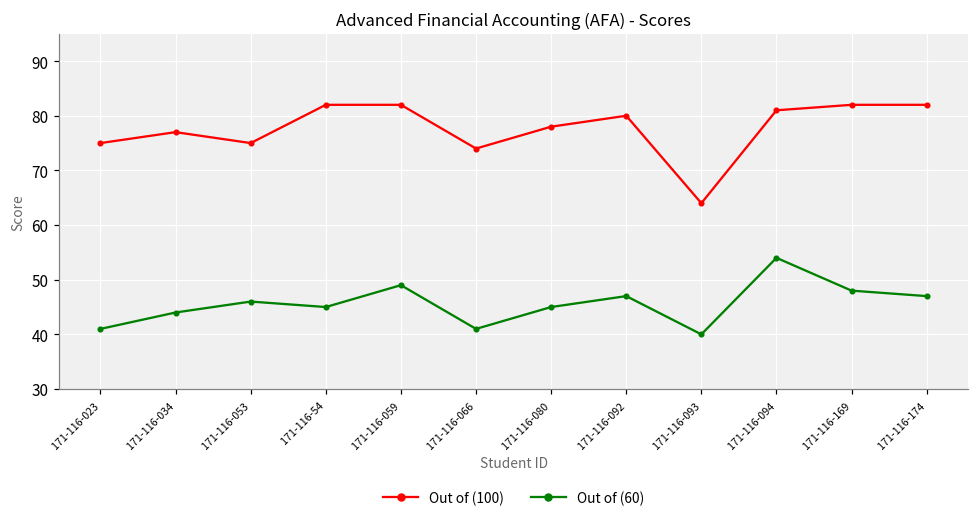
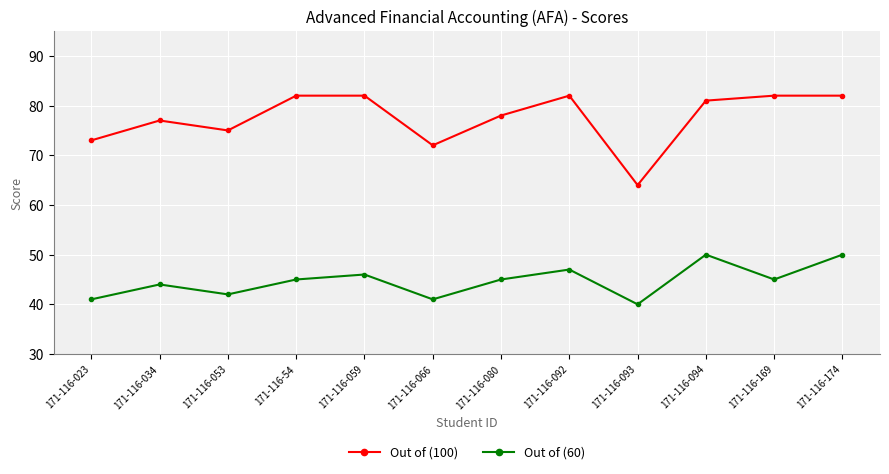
  {
    "Out of (100)": {
-     "171-116-023": 75,
+     "171-116-023": 73,
      "171-116-034": 77,
      "171-116-053": 75,
      "171-116-54": 82,
      "171-116-059": 82,
-     "171-116-066": 74,
+     "171-116-066": 72,
      "171-116-080": 78,
-     "171-116-092": 80,
+     "171-116-092": 82,
      "171-116-093": 64,
      "171-116-094": 81,
      "171-116-169": 82,
      "171-116-174": 82
    },
    "Out of (60)": {
      "171-116-023": 41,
      "171-116-034": 44,
-     "171-116-053": 46,
+     "171-116-053": 42,
      "171-116-54": 45,
-     "171-116-059": 49,
+     "171-116-059": 46,
      "171-116-066": 41,
      "171-116-080": 45,
      "171-116-092": 47,
      "171-116-093": 40,
-     "171-116-094": 54,
-     "171-116-169": 48,
-     "171-116-174": 47
+     "171-116-094": 50,
+     "171-116-169": 45,
+     "171-116-174": 50
    }
  }
